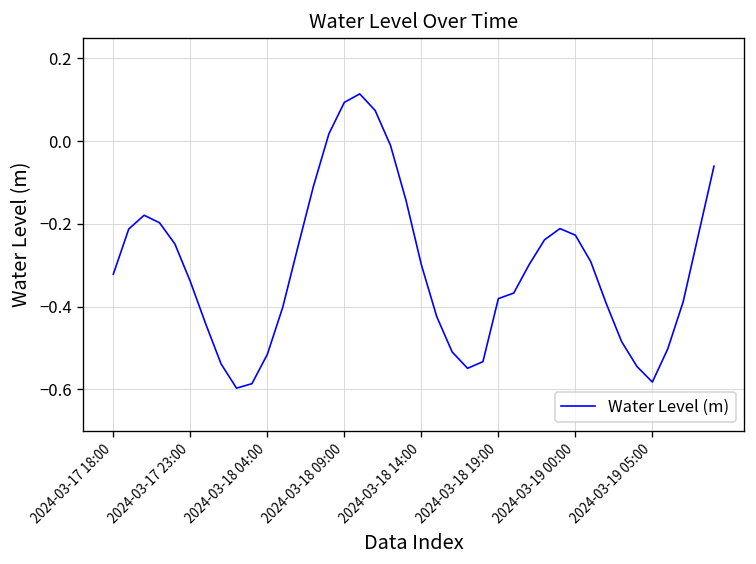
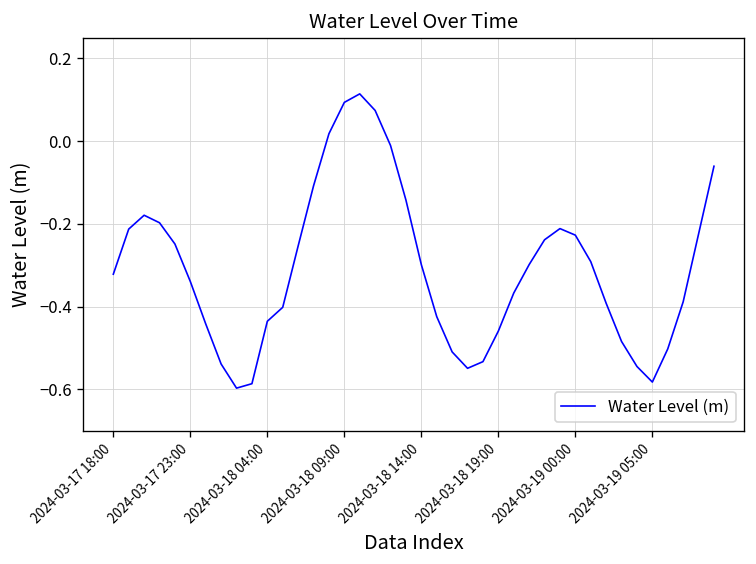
  {
    "2024-03-17 18:00": -0.32,
    "2024-03-17 23:00": -0.34,
-   "2024-03-18 04:00": -0.52,
+   "2024-03-18 04:00": -0.44,
    "2024-03-18 09:00": 0.09,
    "2024-03-18 14:00": -0.30,
-   "2024-03-18 19:00": -0.38,
+   "2024-03-18 19:00": -0.46,
    "2024-03-19 00:00": -0.23,
    "2024-03-19 05:00": -0.58
  }
